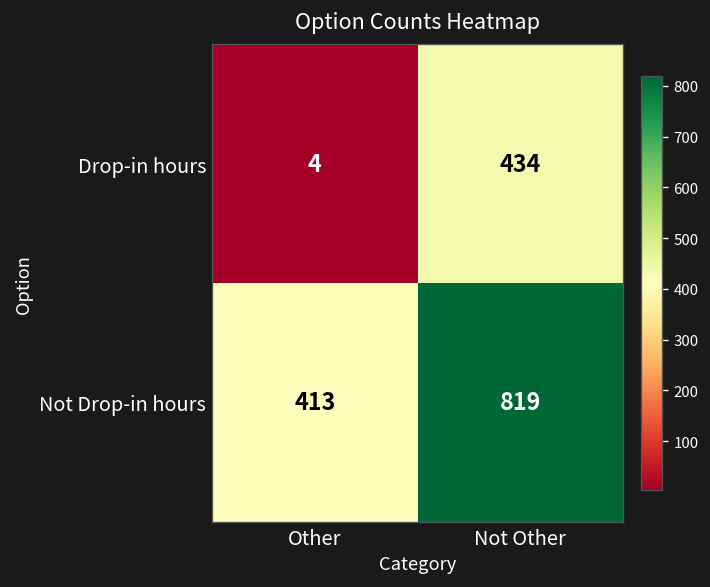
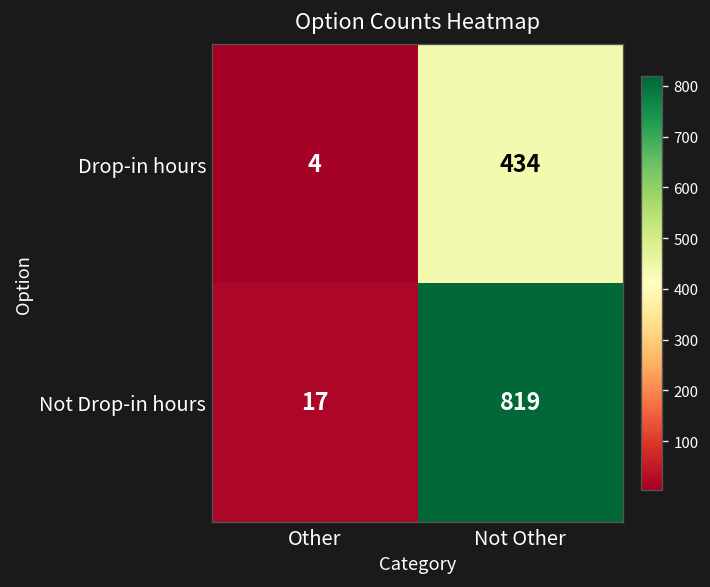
  {
    "Drop-in hours": {
      "Other": 4,
      "Not Other": 434
    },
    "Not Drop-in hours": {
-     "Other": 413,
+     "Other": 17,
      "Not Other": 819
    }
  }
